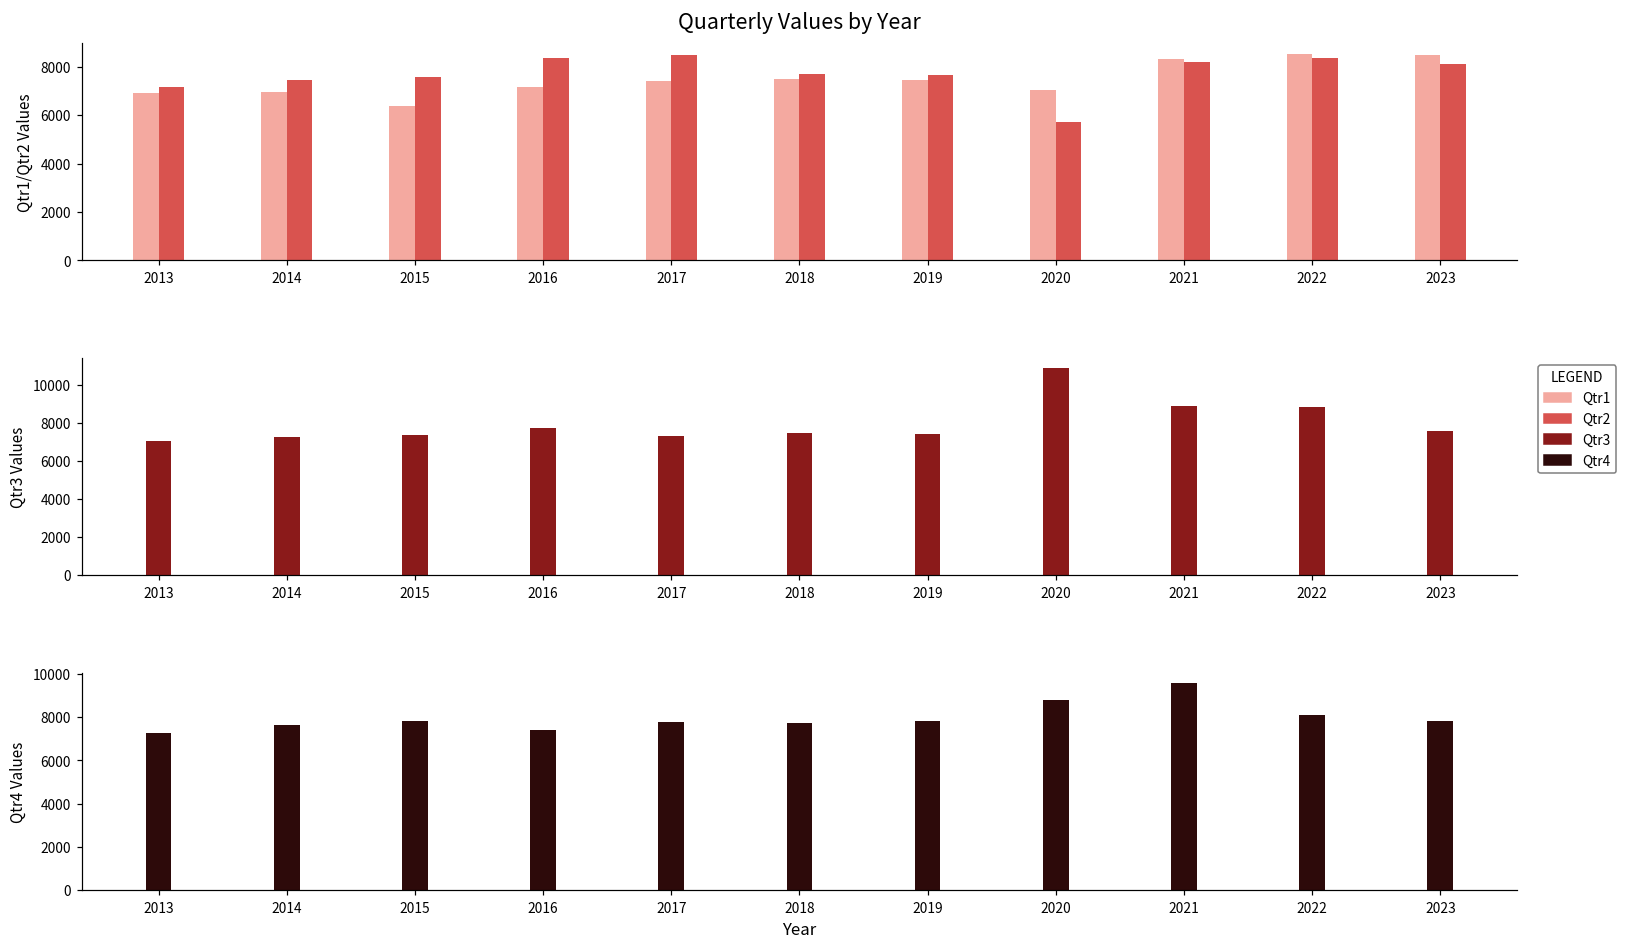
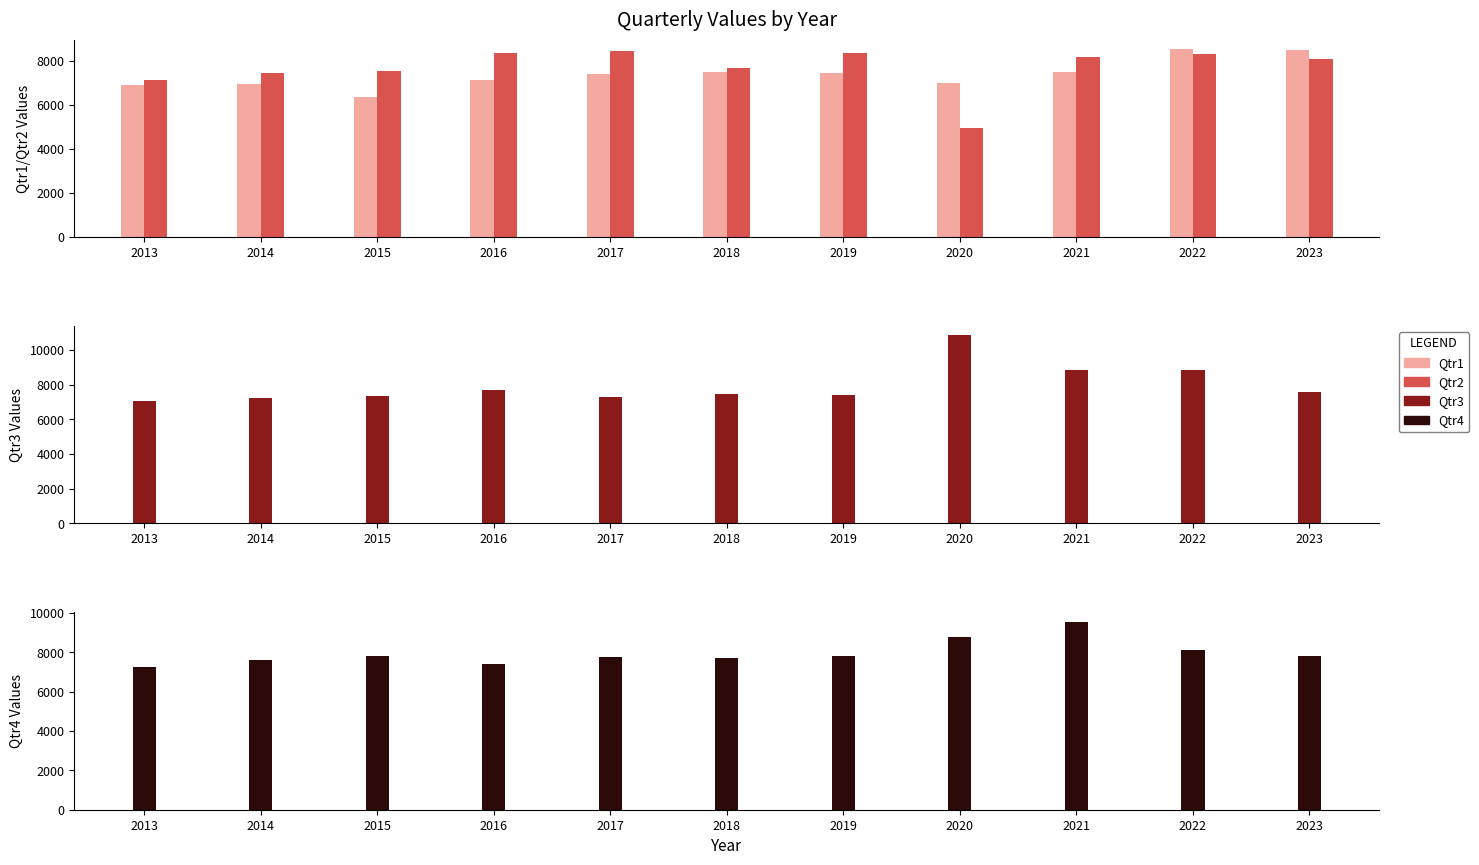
  {
    "Quarterly Values by Year": {
      "Qtr1": {
        "2013": 6900,
        "2014": 7000,
        "2015": 6400,
        "2016": 7200,
        "2017": 7400,
        "2018": 7500,
        "2019": 7500,
        "2020": 7000,
-       "2021": 8300,
+       "2021": 7500,
        "2022": 8600,
        "2023": 8500
      },
      "Qtr2": {
        "2013": 7200,
        "2014": 7500,
        "2015": 7600,
        "2016": 8400,
        "2017": 8500,
        "2018": 7700,
-       "2019": 7700,
-       "2020": 5700,
+       "2019": 8400,
+       "2020": 5000,
        "2021": 8200,
        "2022": 8400,
        "2023": 8100
      }
    }
  }
